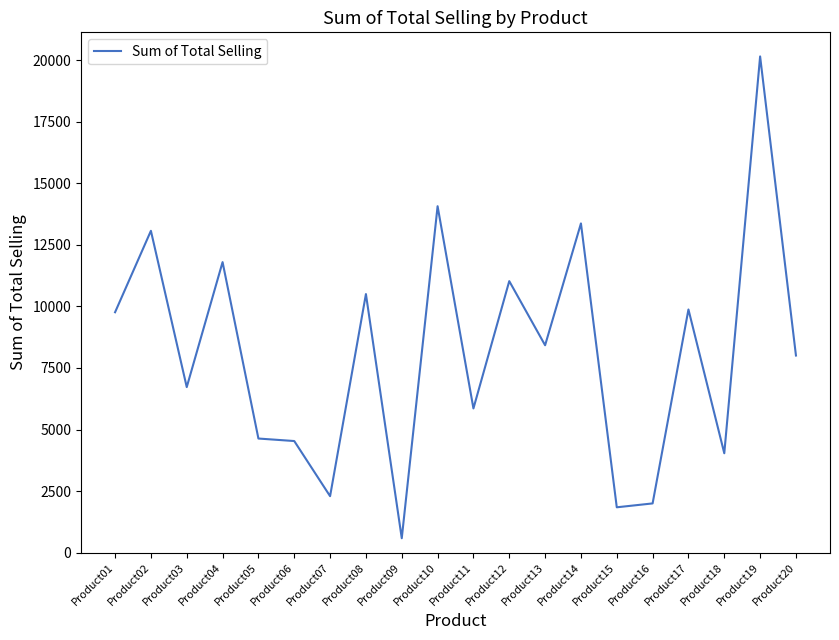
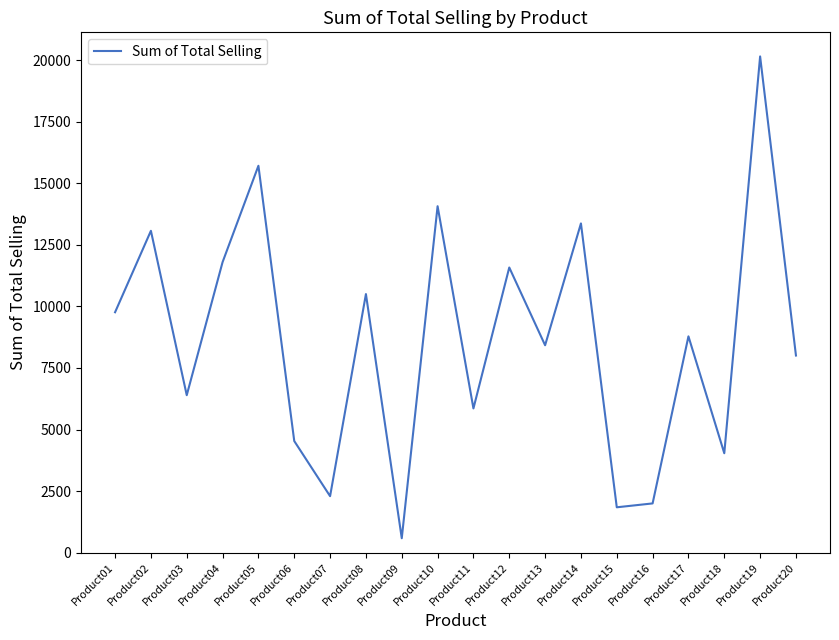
  {
    "Product01": 9800,
    "Product02": 13100,
-   "Product03": 6700,
+   "Product03": 6400,
    "Product04": 11800,
-   "Product05": 4600,
+   "Product05": 15700,
    "Product06": 4500,
    "Product07": 2300,
    "Product08": 10500,
    "Product09": 600,
    "Product10": 14100,
    "Product11": 5900,
-   "Product12": 11000,
+   "Product12": 11600,
    "Product13": 8400,
    "Product14": 13400,
    "Product15": 1800,
    "Product16": 2000,
-   "Product17": 9900,
+   "Product17": 8800,
    "Product18": 4000,
    "Product19": 20200,
    "Product20": 8000
  }
